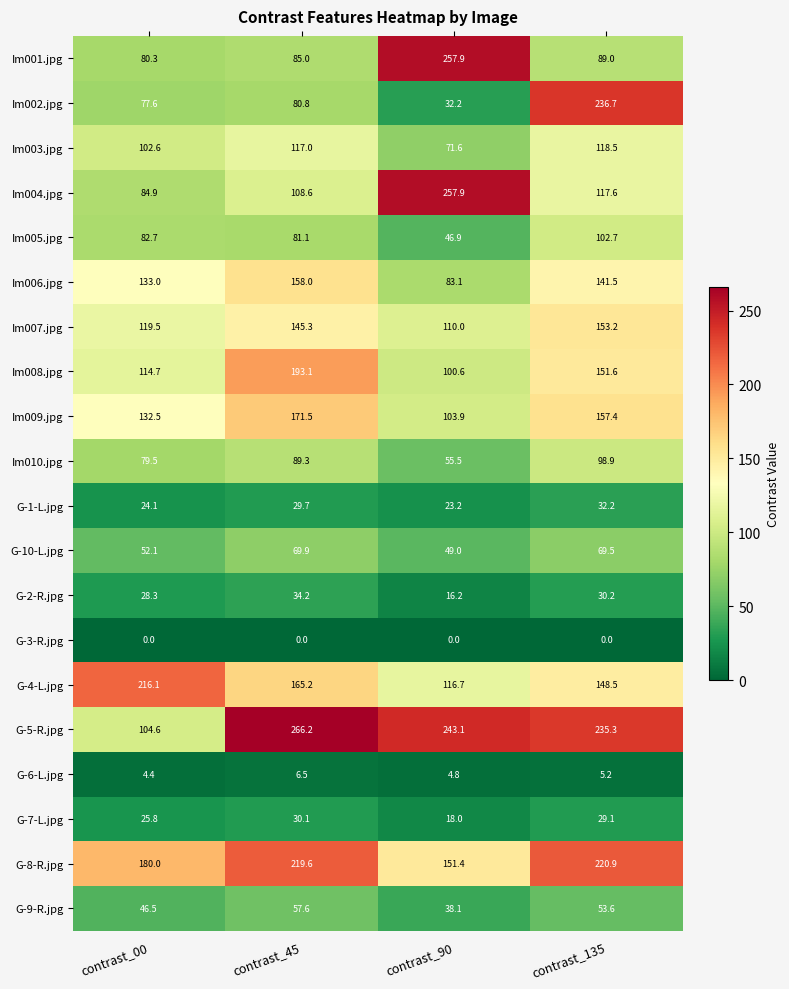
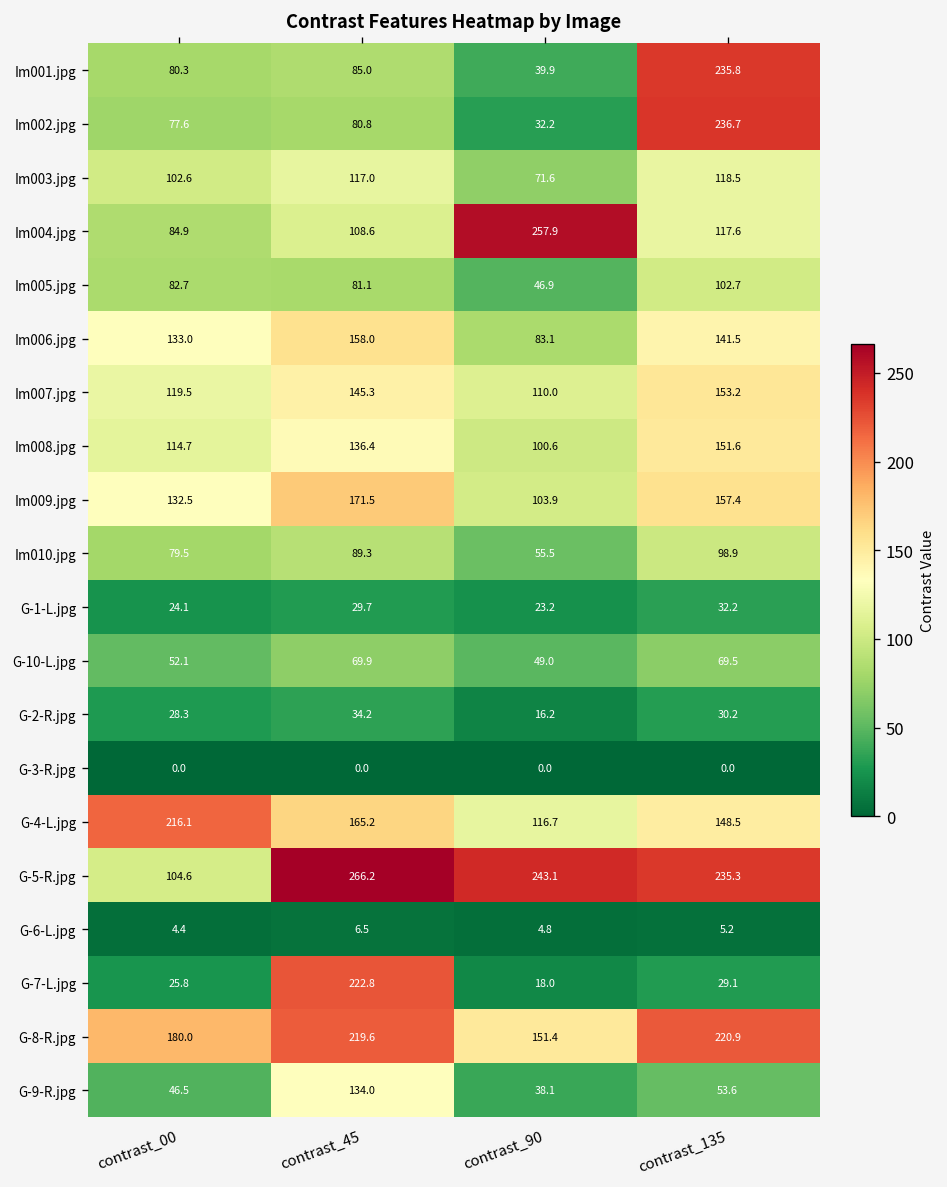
  {
    "Im001.jpg": {
      "contrast_00": 80.3,
      "contrast_45": 85.0,
-     "contrast_90": 257.9,
-     "contrast_135": 89.0
+     "contrast_90": 39.9,
+     "contrast_135": 235.8
    },
    "Im002.jpg": {
      "contrast_00": 77.6,
      "contrast_45": 80.8,
      "contrast_90": 32.2,
      "contrast_135": 236.7
    },
    "Im003.jpg": {
      "contrast_00": 102.6,
      "contrast_45": 117.0,
      "contrast_90": 71.6,
      "contrast_135": 118.5
    },
    "Im004.jpg": {
      "contrast_00": 84.9,
      "contrast_45": 108.6,
      "contrast_90": 257.9,
      "contrast_135": 117.6
    },
    "Im005.jpg": {
      "contrast_00": 82.7,
      "contrast_45": 81.1,
      "contrast_90": 46.9,
      "contrast_135": 102.7
    },
    "Im006.jpg": {
      "contrast_00": 133.0,
      "contrast_45": 158.0,
      "contrast_90": 83.1,
      "contrast_135": 141.5
    },
    "Im007.jpg": {
      "contrast_00": 119.5,
      "contrast_45": 145.3,
      "contrast_90": 110.0,
      "contrast_135": 153.2
    },
    "Im008.jpg": {
      "contrast_00": 114.7,
-     "contrast_45": 193.1,
+     "contrast_45": 136.4,
      "contrast_90": 100.6,
      "contrast_135": 151.6
    },
    "Im009.jpg": {
      "contrast_00": 132.5,
      "contrast_45": 171.5,
      "contrast_90": 103.9,
      "contrast_135": 157.4
    },
    "Im010.jpg": {
      "contrast_00": 79.5,
      "contrast_45": 89.3,
      "contrast_90": 55.5,
      "contrast_135": 98.9
    },
    "G-1-L.jpg": {
      "contrast_00": 24.1,
      "contrast_45": 29.7,
      "contrast_90": 23.2,
      "contrast_135": 32.2
    },
    "G-10-L.jpg": {
      "contrast_00": 52.1,
      "contrast_45": 69.9,
      "contrast_90": 49.0,
      "contrast_135": 69.5
    },
    "G-2-R.jpg": {
      "contrast_00": 28.3,
      "contrast_45": 34.2,
      "contrast_90": 16.2,
      "contrast_135": 30.2
    },
    "G-3-R.jpg": {
      "contrast_00": 0.0,
      "contrast_45": 0.0,
      "contrast_90": 0.0,
      "contrast_135": 0.0
    },
    "G-4-L.jpg": {
      "contrast_00": 216.1,
      "contrast_45": 165.2,
      "contrast_90": 116.7,
      "contrast_135": 148.5
    },
    "G-5-R.jpg": {
      "contrast_00": 104.6,
      "contrast_45": 266.2,
      "contrast_90": 243.1,
      "contrast_135": 235.3
    },
    "G-6-L.jpg": {
      "contrast_00": 4.4,
      "contrast_45": 6.5,
      "contrast_90": 4.8,
      "contrast_135": 5.2
    },
    "G-7-L.jpg": {
      "contrast_00": 25.8,
-     "contrast_45": 30.1,
+     "contrast_45": 222.8,
      "contrast_90": 18.0,
      "contrast_135": 29.1
    },
    "G-8-R.jpg": {
      "contrast_00": 180.0,
      "contrast_45": 219.6,
      "contrast_90": 151.4,
      "contrast_135": 220.9
    },
    "G-9-R.jpg": {
      "contrast_00": 46.5,
-     "contrast_45": 57.6,
+     "contrast_45": 134.0,
      "contrast_90": 38.1,
      "contrast_135": 53.6
    }
  }
